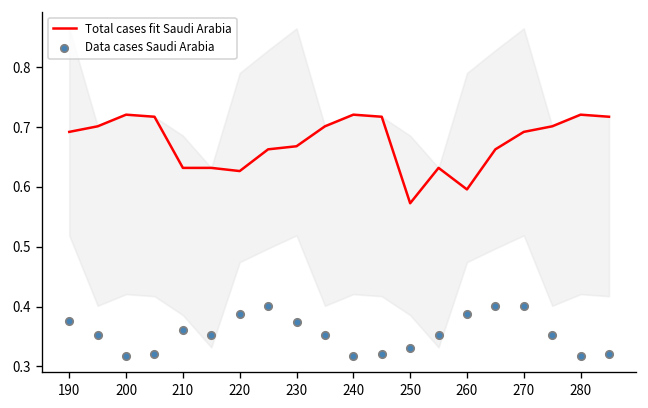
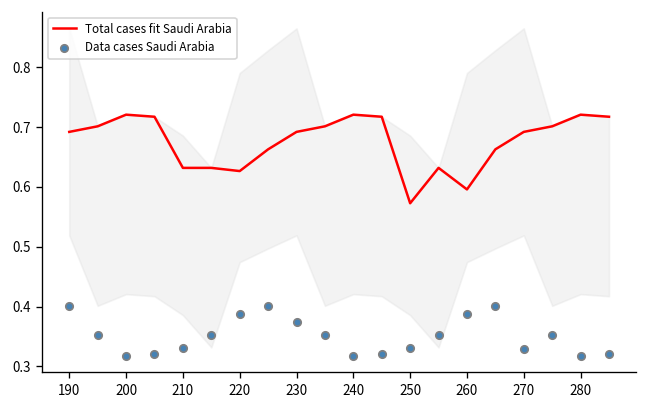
  {
    "Total cases fit Saudi Arabia": {
      "190": 0.69,
      "210": 0.63,
      "220": 0.63,
-     "230": 0.67,
+     "230": 0.69,
      "250": 0.57,
      "260": 0.60,
      "270": 0.69
    },
    "Data cases Saudi Arabia": {
-     "190": 0.38,
-     "210": 0.36,
-     "270": 0.40
+     "190": 0.40,
+     "210": 0.33,
+     "270": 0.33
    }
  }
